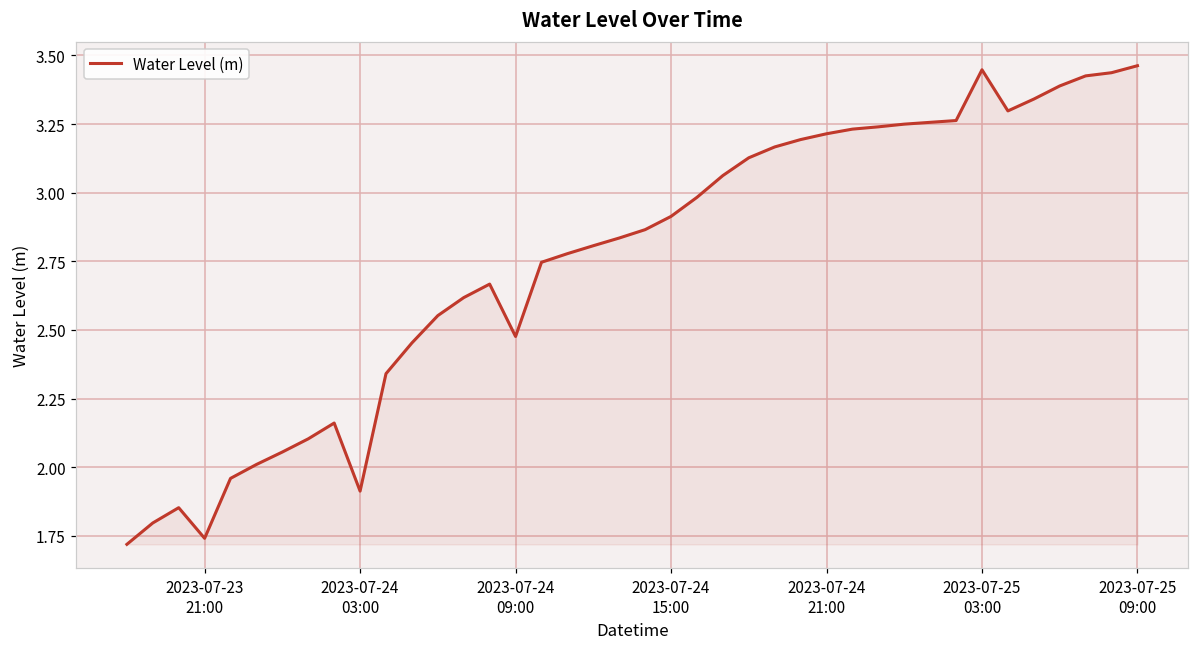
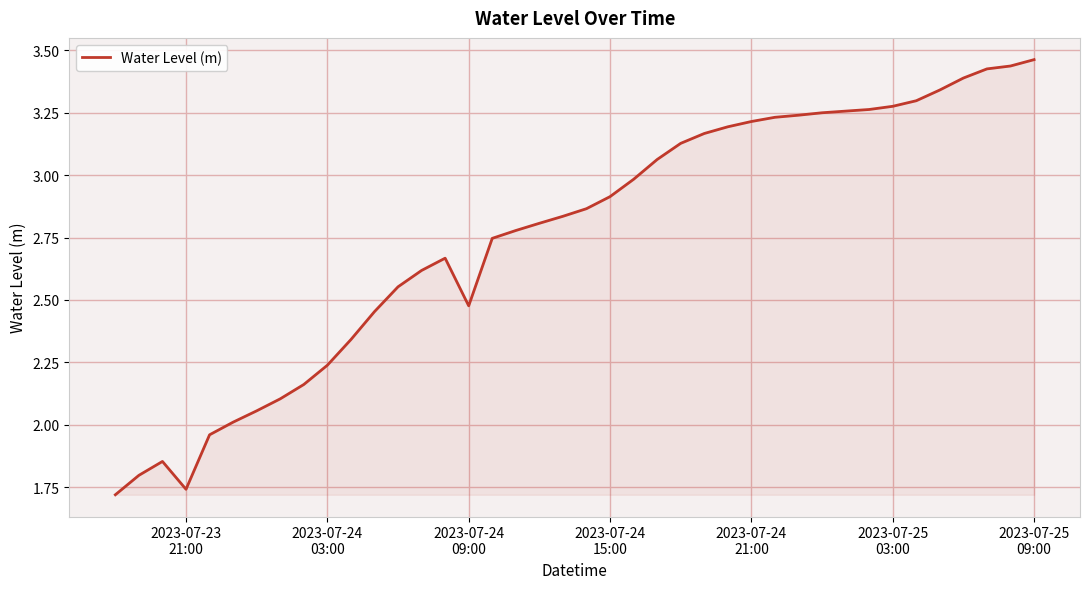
  {
    "2023-07-23 21:00": 1.74,
-   "2023-07-24 03:00": 1.91,
+   "2023-07-24 03:00": 2.24,
    "2023-07-24 09:00": 2.48,
    "2023-07-24 15:00": 2.91,
    "2023-07-24 21:00": 3.21,
-   "2023-07-25 03:00": 3.45,
+   "2023-07-25 03:00": 3.28,
    "2023-07-25 09:00": 3.46
  }
